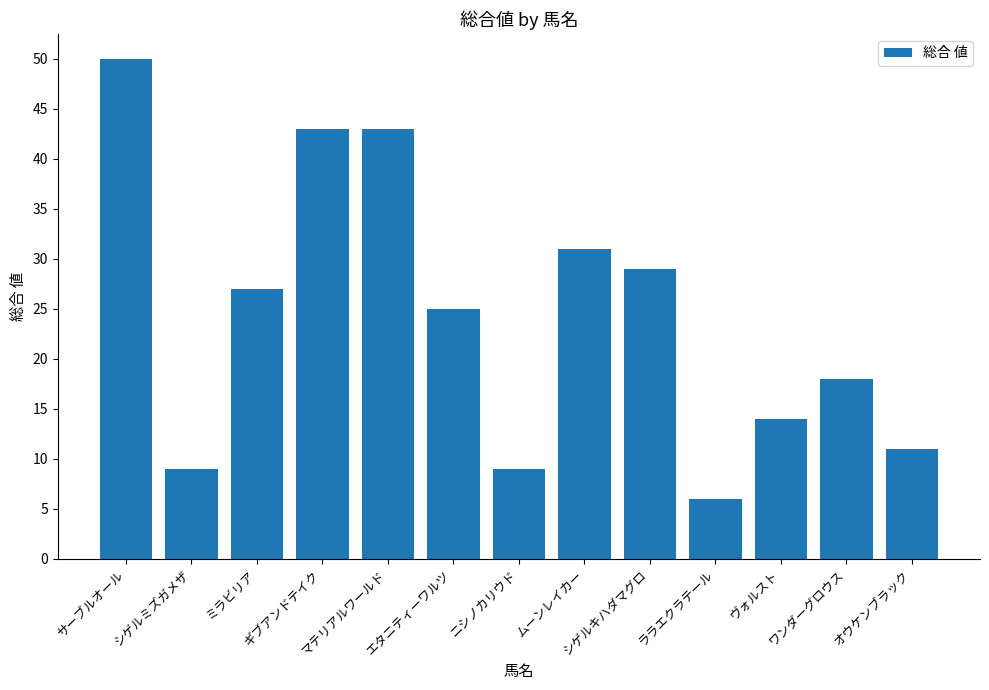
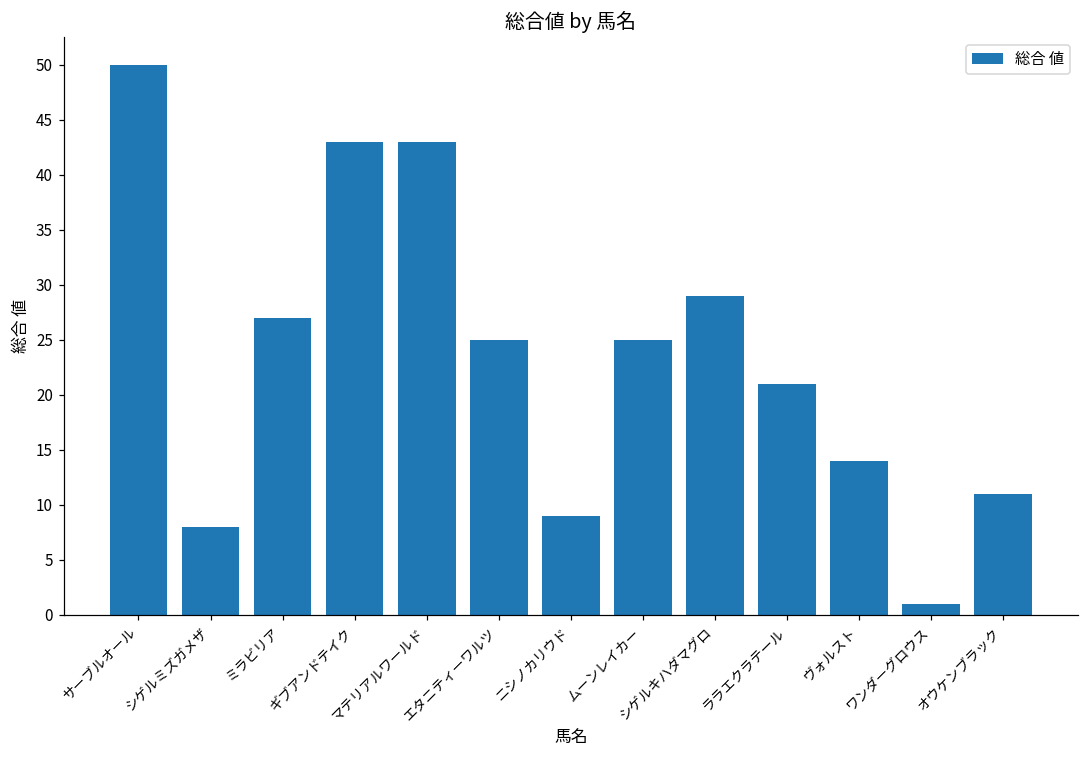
  {
    "サーブルオール": 50,
-   "シゲルミズガメザ": 9,
+   "シゲルミズガメザ": 8,
    "ミラビリア": 27,
    "ギブアンドテイク": 43,
    "マテリアルワールド": 43,
    "エタニティーワルツ": 25,
    "ニシノカリウド": 9,
-   "ムーンレイカー": 31,
+   "ムーンレイカー": 25,
    "シゲルキハダマグロ": 29,
-   "ララエクラテール": 6,
+   "ララエクラテール": 21,
    "ヴォルスト": 14,
-   "ワンダーグロウス": 18,
+   "ワンダーグロウス": 1,
    "オウケンブラック": 11
  }
